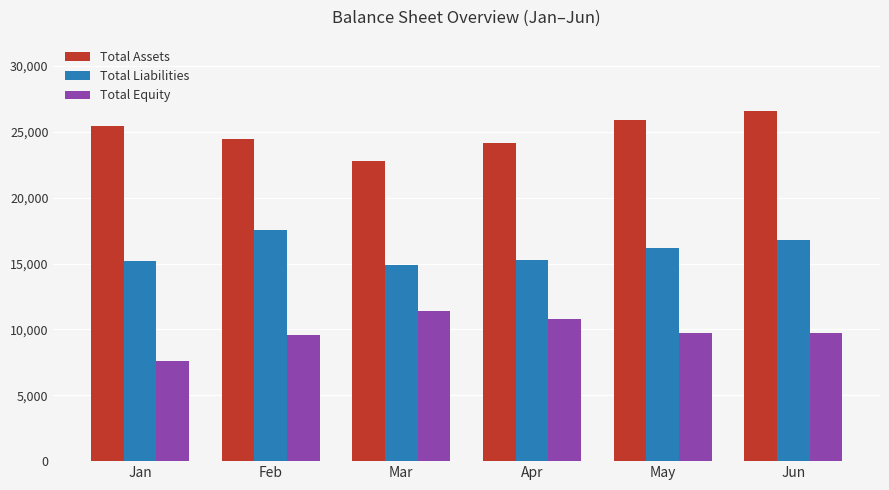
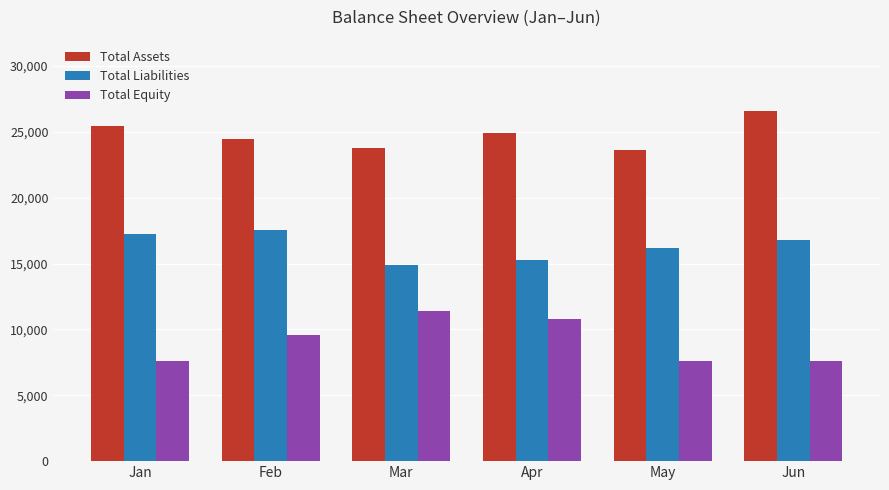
  {
    "Total Assets": {
      "Jan": "25,500",
      "Feb": "24,400",
-     "Mar": "22,800",
-     "Apr": "24,200",
-     "May": "25,900",
+     "Mar": "23,800",
+     "Apr": "24,900",
+     "May": "23,700",
      "Jun": "26,600"
    },
    "Total Liabilities": {
-     "Jan": "15,200",
+     "Jan": "17,200",
      "Feb": "17,500",
      "Mar": "14,900",
      "Apr": "15,200",
      "May": "16,200",
      "Jun": "16,800"
    },
    "Total Equity": {
      "Jan": "7,600",
      "Feb": "9,600",
      "Mar": "11,400",
      "Apr": "10,800",
-     "May": "9,700",
-     "Jun": "9,800"
+     "May": "7,600",
+     "Jun": "7,600"
    }
  }
